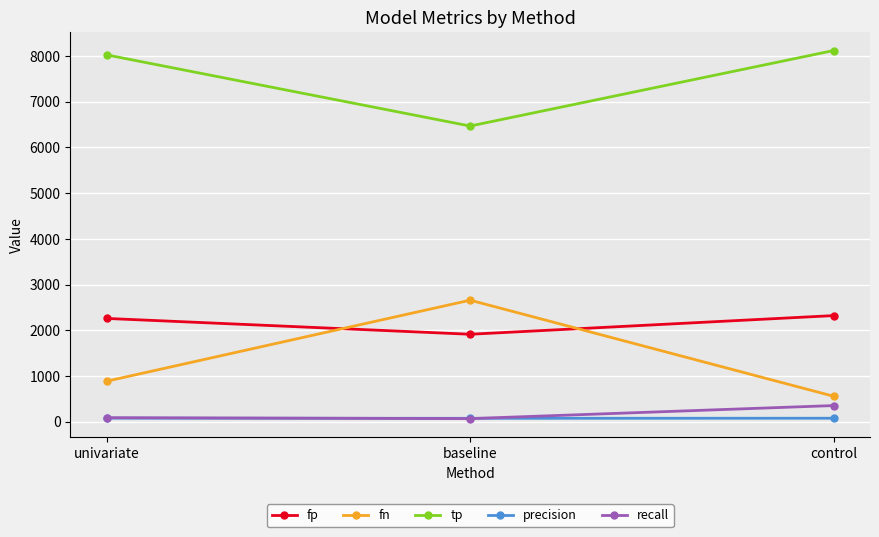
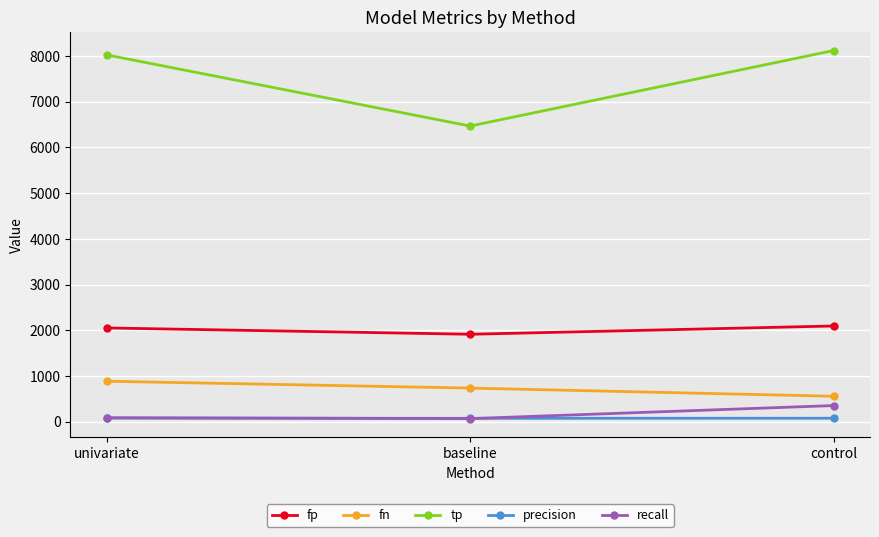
  {
    "fp": {
-     "univariate": 2300,
+     "univariate": 2100,
      "baseline": 1900,
-     "control": 2300
+     "control": 2100
    },
    "fn": {
      "univariate": 900,
-     "baseline": 2700,
+     "baseline": 700,
      "control": 600
    },
    "tp": {
      "univariate": 8000,
      "baseline": 6500,
      "control": 8100
    },
    "precision": {
      "control": 100
    },
    "recall": {
      "control": 400
    }
  }
